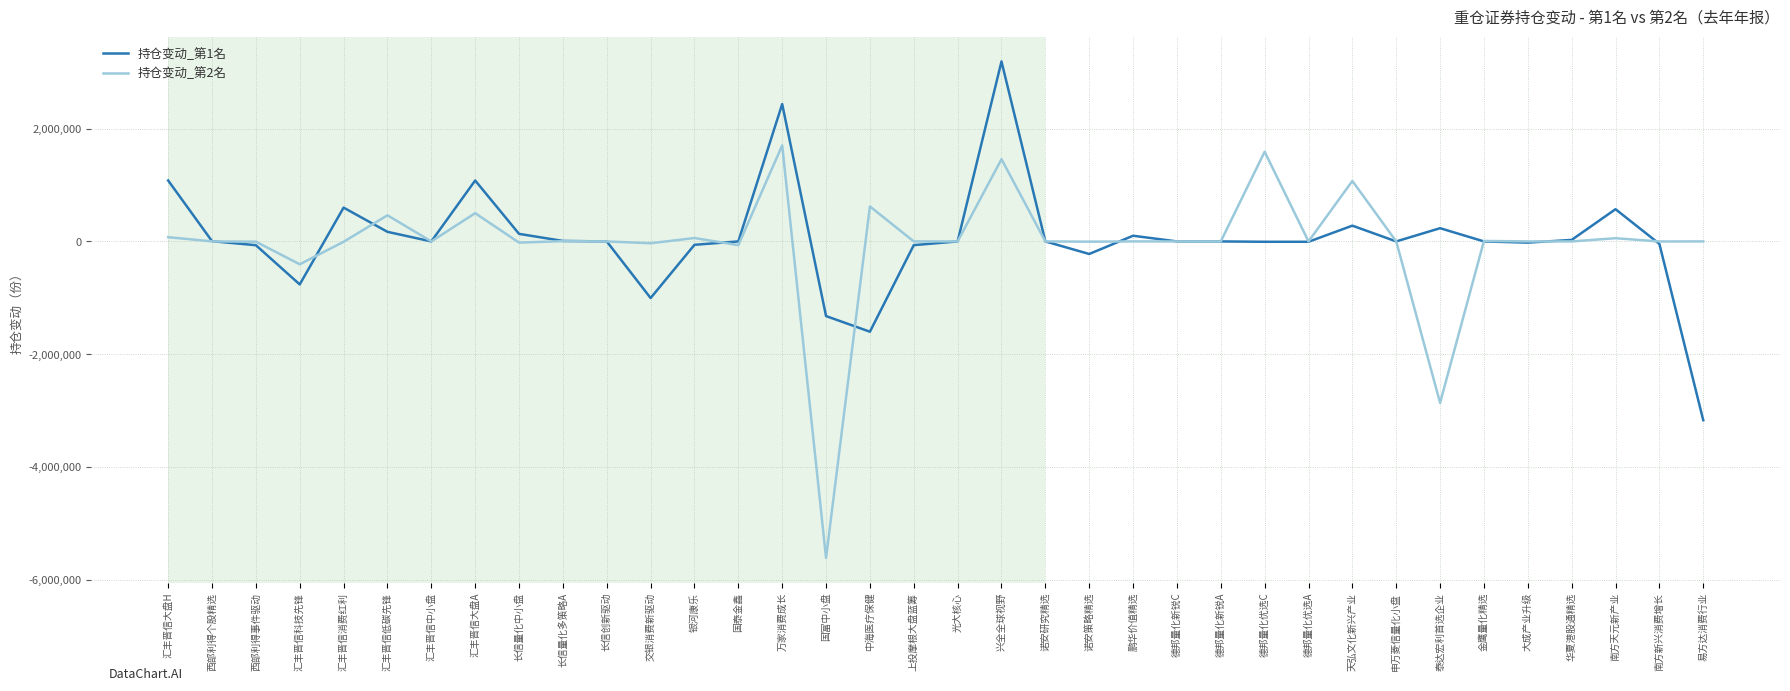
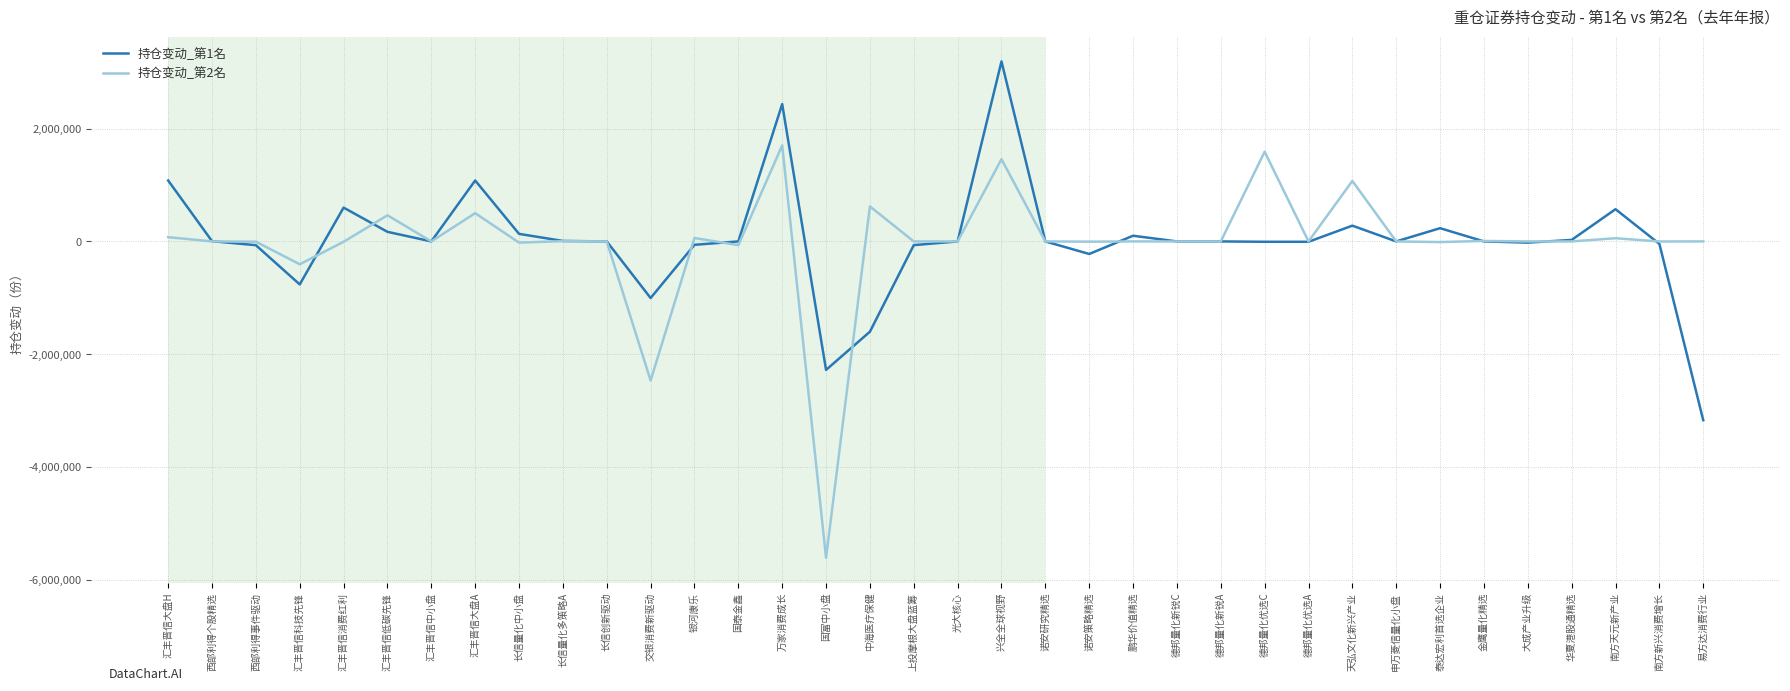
  {
    "持仓变动_第1名": {
      "汇丰晋信大盘H": "1,100,000",
      "西部利得事件驱动": "-100,000",
      "汇丰晋信科技先锋": "-800,000",
      "汇丰晋信消费红利": "600,000",
      "汇丰晋信低碳先锋": "200,000",
      "汇丰晋信大盘A": "1,100,000",
      "长信量化中小盘": "100,000",
      "交银消费新驱动": "-1,000,000",
      "银河康乐": "-100,000",
      "国泰金鑫": "0",
      "万家消费成长": "2,400,000",
-     "国富中小盘": "-1,300,000",
+     "国富中小盘": "-2,300,000",
      "中海医疗保健": "-1,600,000",
      "上投摩根大盘蓝筹": "-100,000",
      "兴全全球视野": "3,200,000",
      "诺安策略精选": "-200,000",
      "鹏华价值精选": "100,000",
      "德邦量化优选C": "0",
      "天弘文化新兴产业": "300,000",
      "泰达宏利首选企业": "200,000",
      "南方天元新产业": "600,000",
      "易方达消费行业": "-3,200,000"
    },
    "持仓变动_第2名": {
      "汇丰晋信大盘H": "100,000",
      "西部利得事件驱动": "0",
      "汇丰晋信科技先锋": "-400,000",
      "汇丰晋信消费红利": "0",
      "汇丰晋信低碳先锋": "500,000",
      "汇丰晋信大盘A": "500,000",
      "长信量化中小盘": "0",
-     "交银消费新驱动": "0",
+     "交银消费新驱动": "-2,500,000",
      "银河康乐": "100,000",
      "国泰金鑫": "-100,000",
      "万家消费成长": "1,700,000",
      "国富中小盘": "-5,600,000",
      "中海医疗保健": "600,000",
      "上投摩根大盘蓝筹": "0",
      "兴全全球视野": "1,500,000",
      "诺安策略精选": "0",
      "鹏华价值精选": "0",
      "德邦量化优选C": "1,600,000",
      "天弘文化新兴产业": "1,100,000",
-     "泰达宏利首选企业": "-2,900,000",
+     "泰达宏利首选企业": "0",
      "南方天元新产业": "100,000",
      "易方达消费行业": "0"
    }
  }
